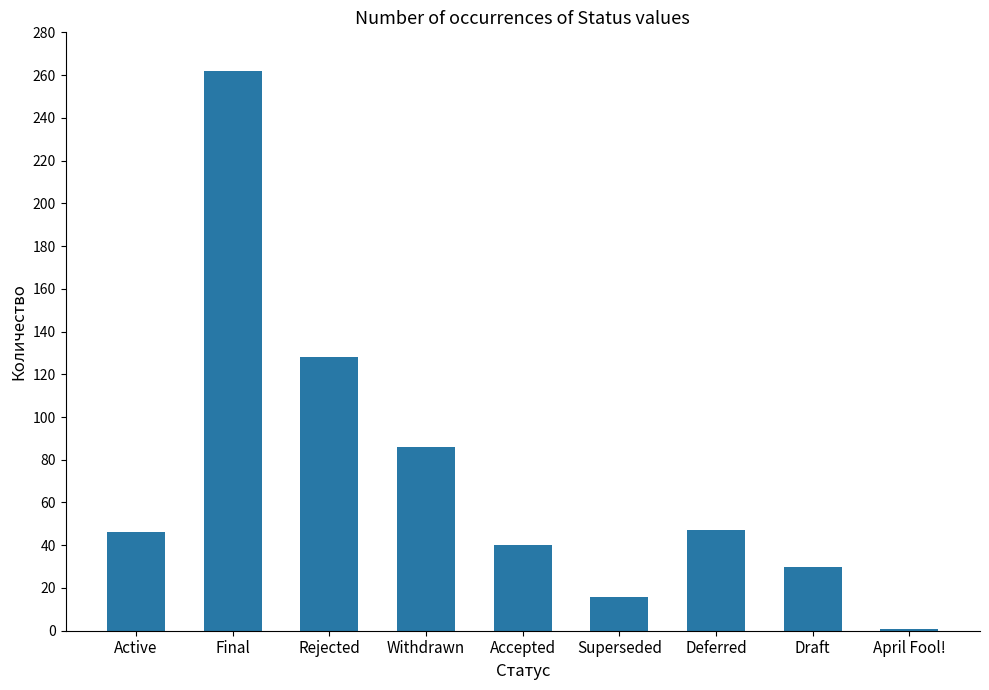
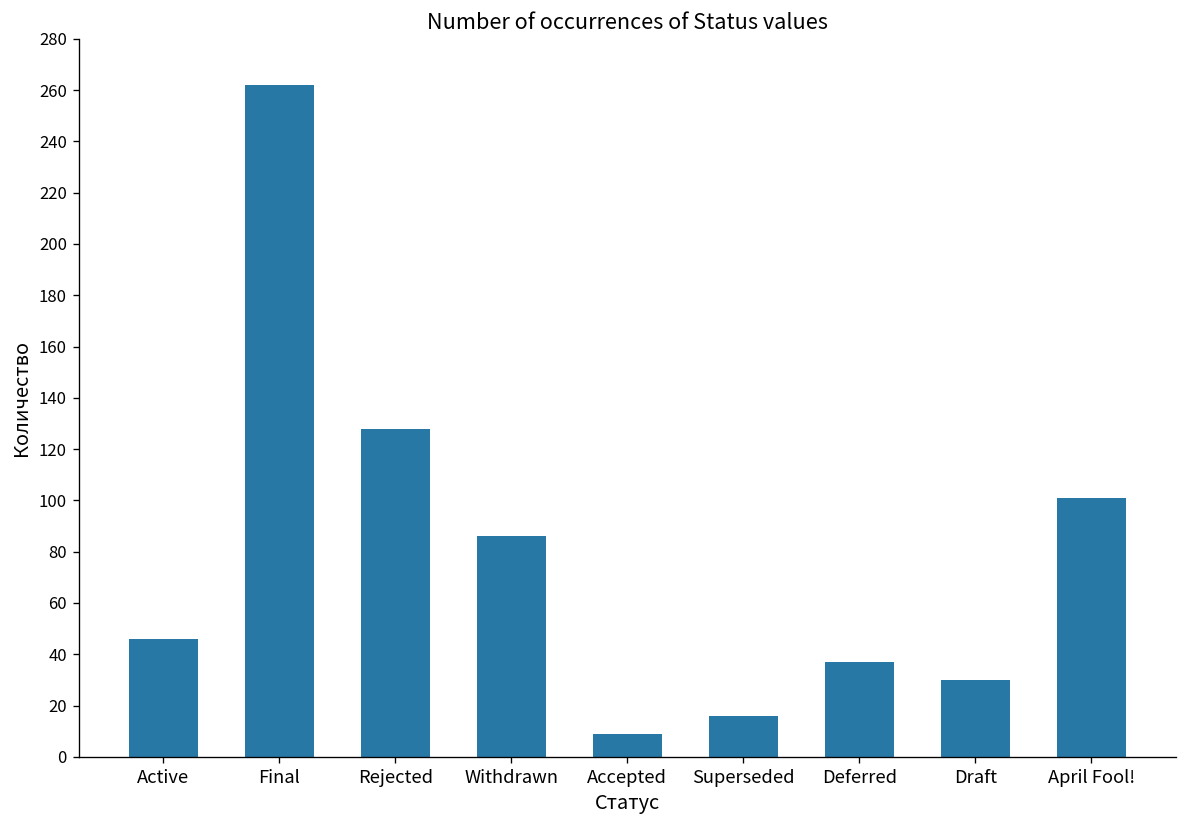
  {
    "Active": 46,
    "Final": 262,
    "Rejected": 128,
    "Withdrawn": 86,
-   "Accepted": 40,
+   "Accepted": 9,
    "Superseded": 16,
-   "Deferred": 47,
+   "Deferred": 37,
    "Draft": 30,
-   "April Fool!": 1
+   "April Fool!": 101
  }
